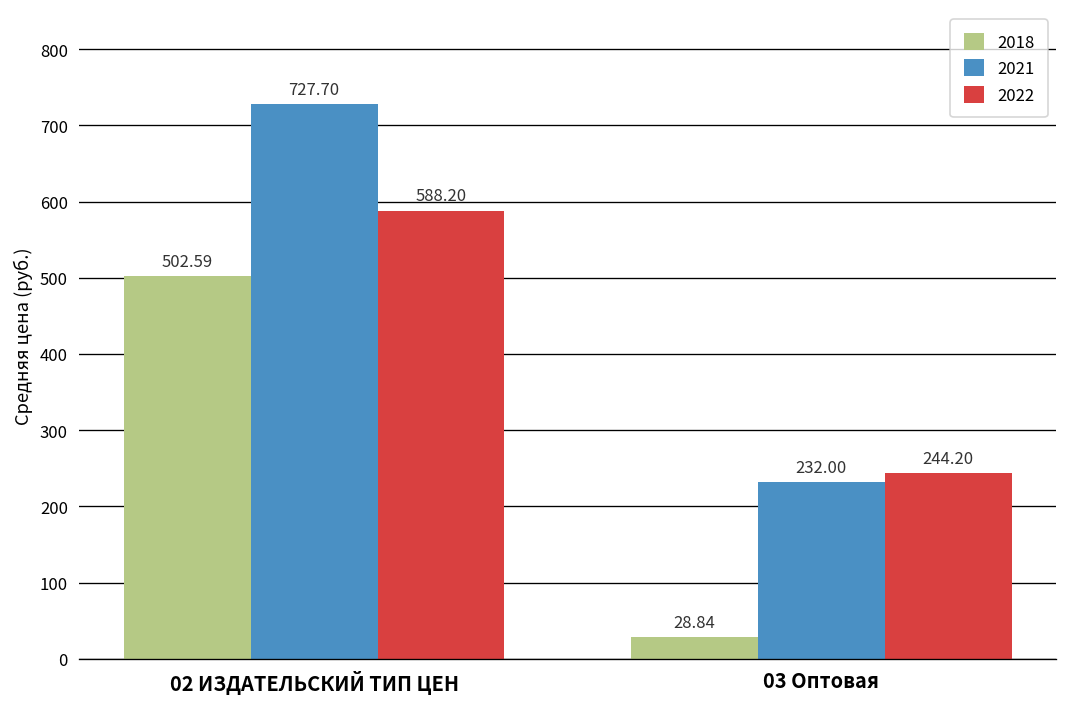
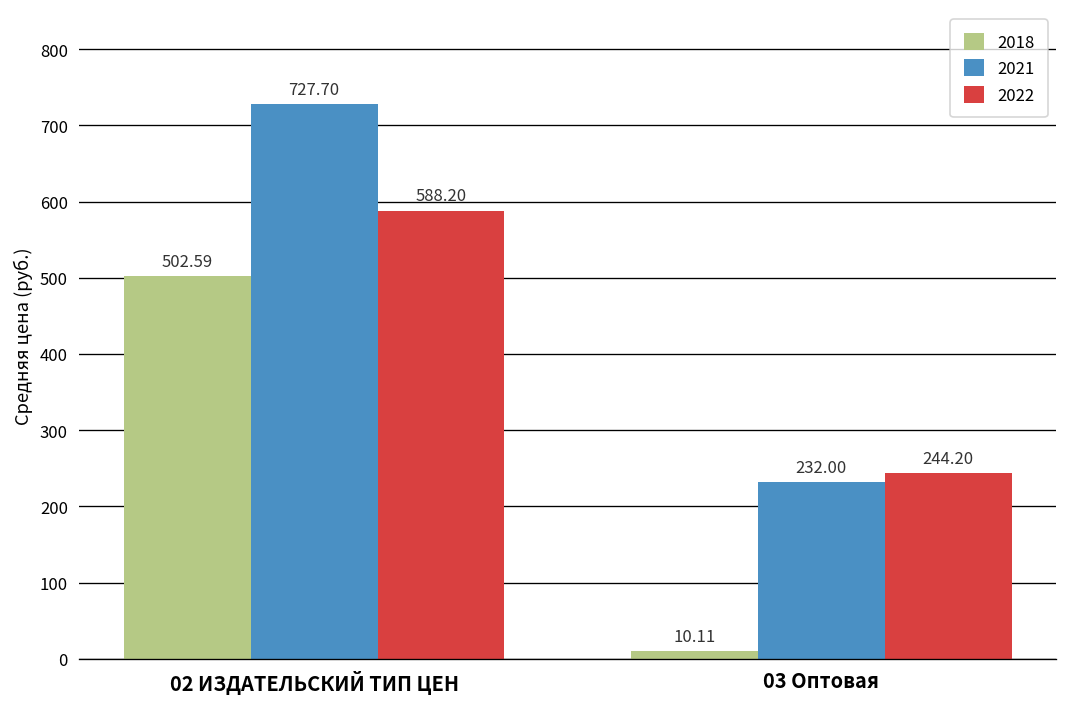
  {
    "2018": {
      "02 ИЗДАТЕЛЬСКИЙ ТИП ЦЕН": 502.59,
-     "03 Оптовая": 28.84
+     "03 Оптовая": 10.11
    },
    "2021": {
      "02 ИЗДАТЕЛЬСКИЙ ТИП ЦЕН": 727.70,
      "03 Оптовая": 232.00
    },
    "2022": {
      "02 ИЗДАТЕЛЬСКИЙ ТИП ЦЕН": 588.20,
      "03 Оптовая": 244.20
    }
  }
